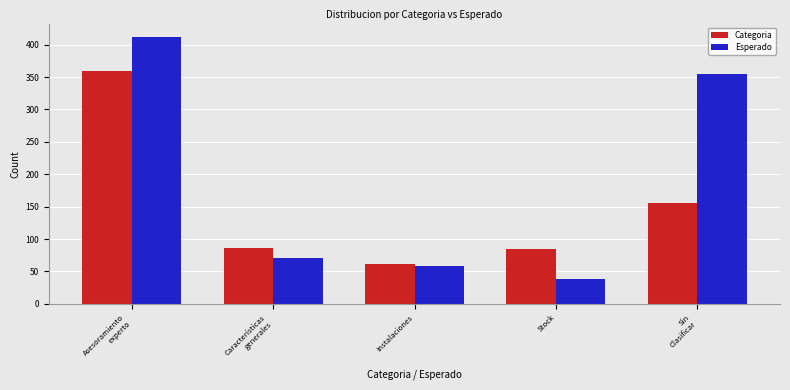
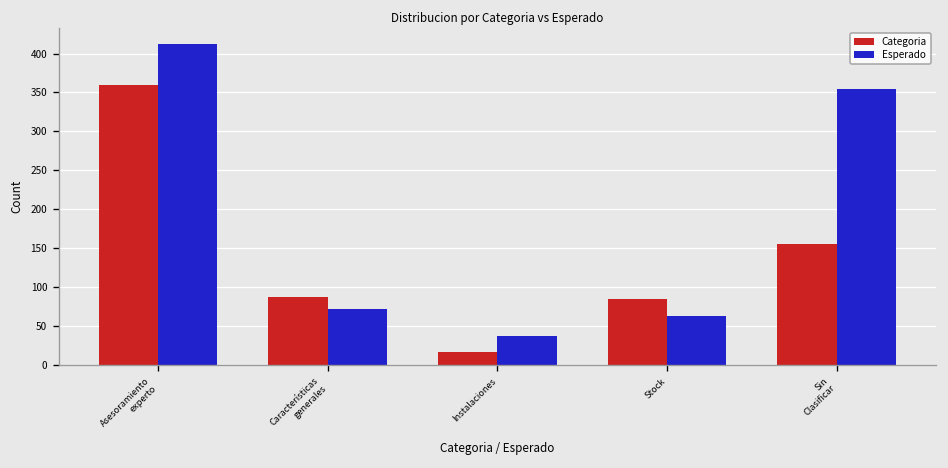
  {
    "Categoria": {
      "Asesoramiento experto": 360,
      "Características generales": 90,
-     "Instalaciones": 60,
+     "Instalaciones": 20,
      "Stock": 80,
      "Sin Clasificar": 160
    },
    "Esperado": {
      "Asesoramiento experto": 410,
      "Características generales": 70,
-     "Instalaciones": 60,
-     "Stock": 40,
+     "Instalaciones": 40,
+     "Stock": 60,
      "Sin Clasificar": 350
    }
  }
